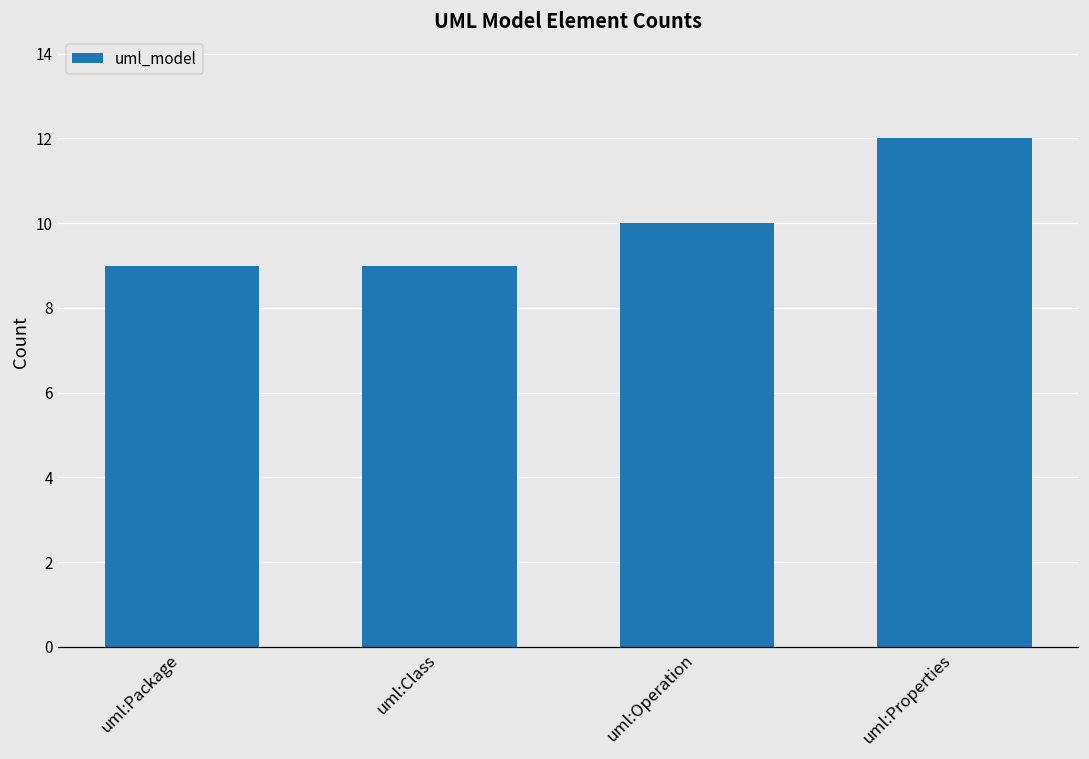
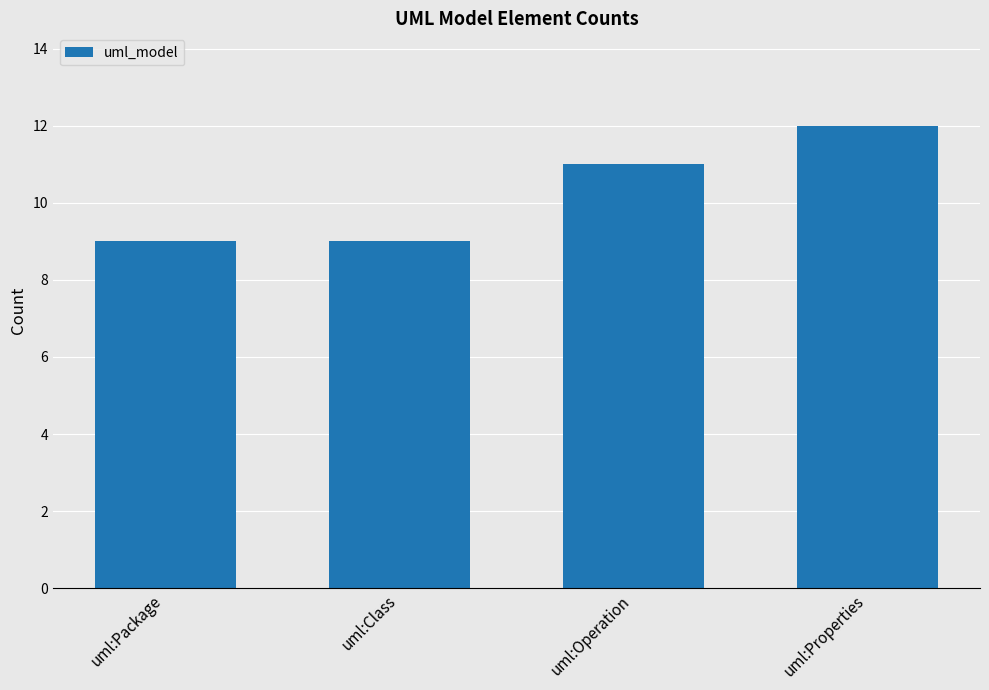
  {
    "uml:Package": 9,
    "uml:Class": 9,
-   "uml:Operation": 10,
+   "uml:Operation": 11,
    "uml:Properties": 12
  }
